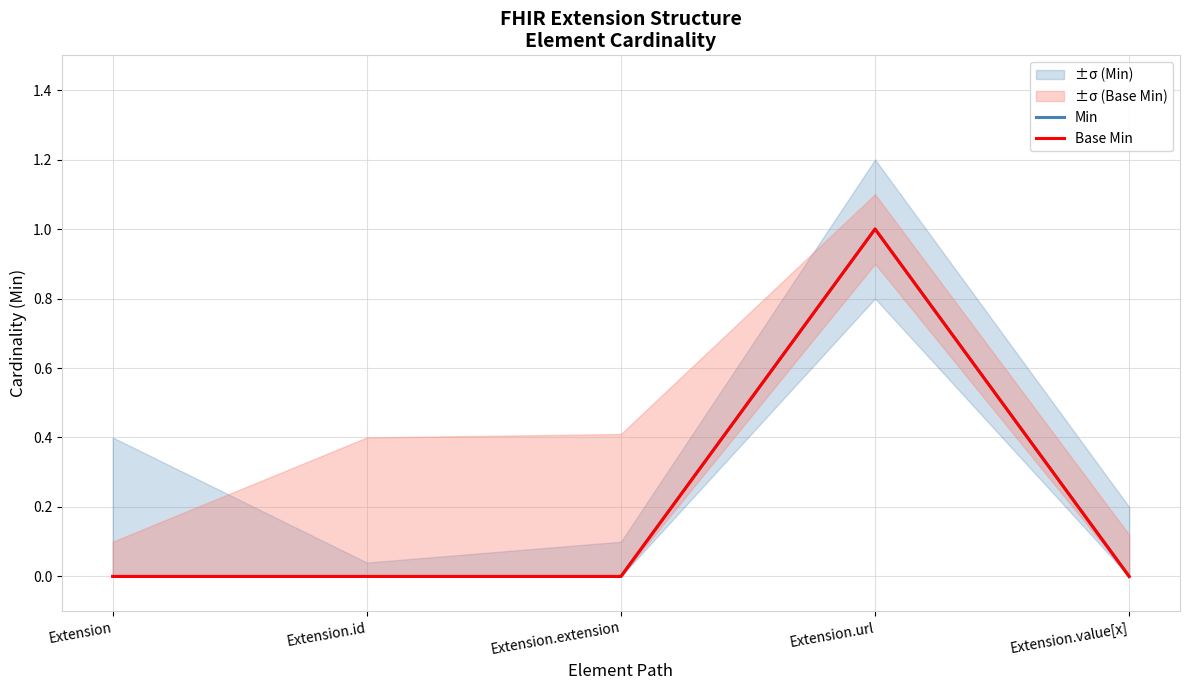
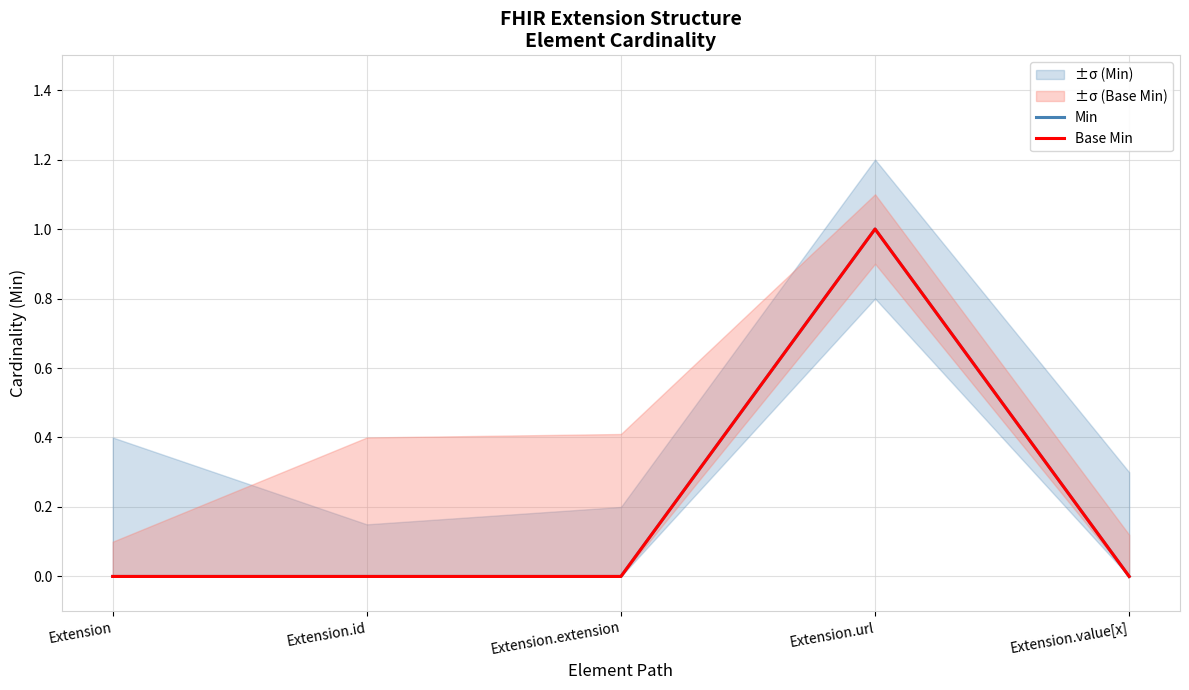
  {
    "Base Min": {
      "Extension": 0.00,
      "Extension.id": 0.00,
      "Extension.extension": 0.00,
      "Extension.url": 1.00,
      "Extension.value[x]": 0.00
    },
    "±σ (Min)": {
-     "Extension.id": 0.04,
-     "Extension.extension": 0.1,
-     "Extension.value[x]": 0.2
+     "Extension.id": 0.15,
+     "Extension.extension": 0.2,
+     "Extension.value[x]": 0.3
    }
  }
